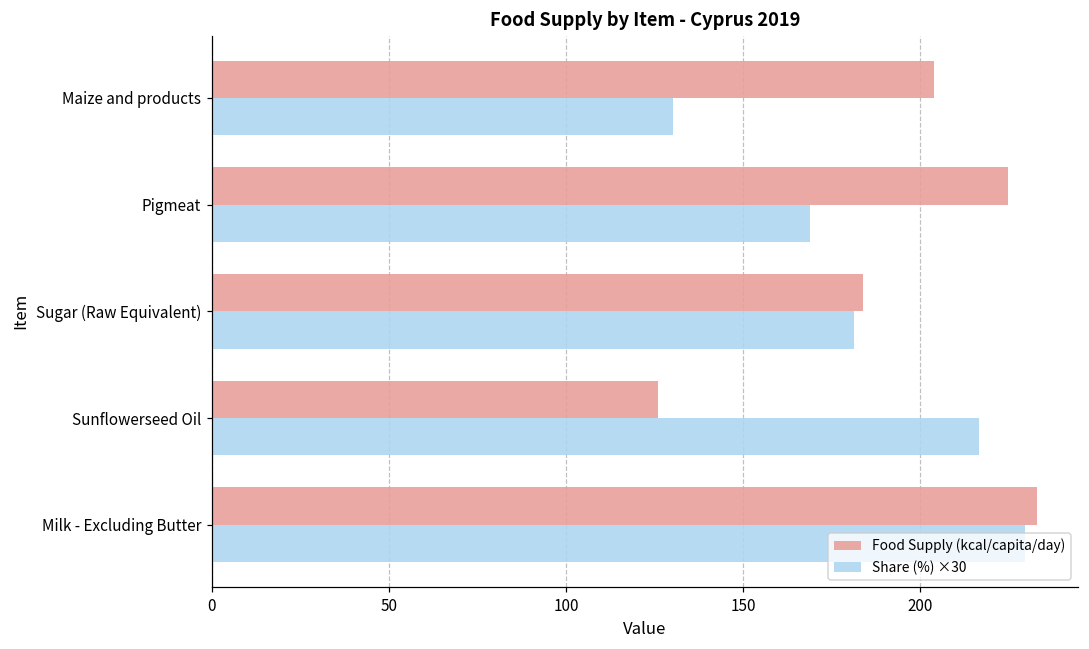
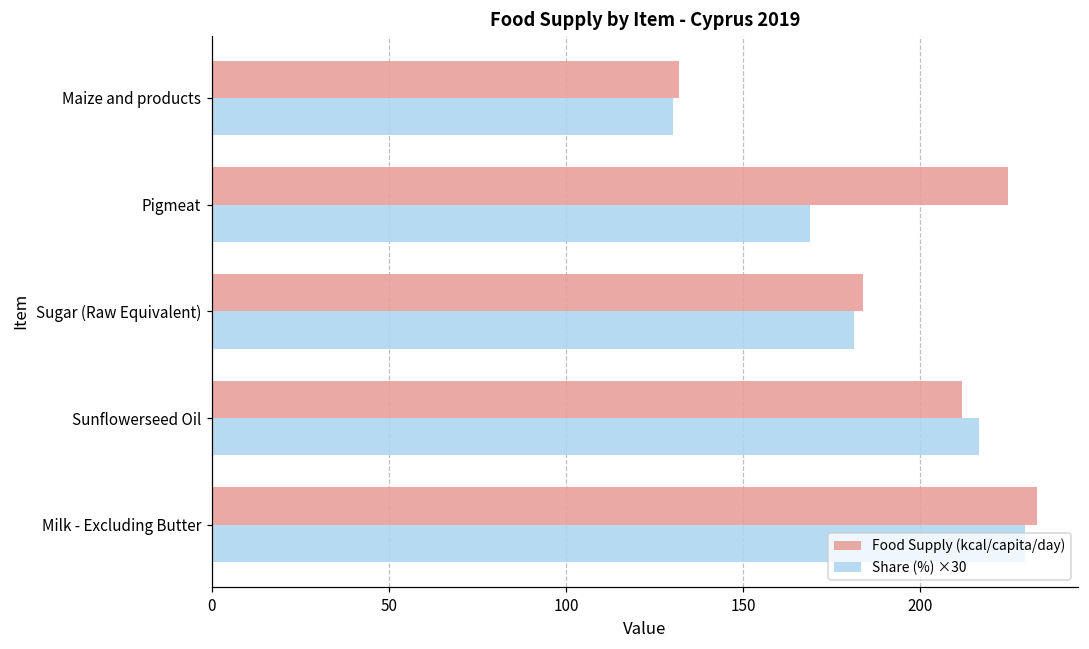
  {
    "Food Supply (kcal/capita/day)": {
-     "Maize and products": 204,
+     "Maize and products": 132,
      "Pigmeat": 225,
      "Sugar (Raw Equivalent)": 184,
-     "Sunflowerseed Oil": 126,
+     "Sunflowerseed Oil": 212,
      "Milk - Excluding Butter": 233
    },
    "Share (%) ×30": {
      "Maize and products": 130,
      "Pigmeat": 169,
      "Sugar (Raw Equivalent)": 182,
      "Sunflowerseed Oil": 217
    }
  }
